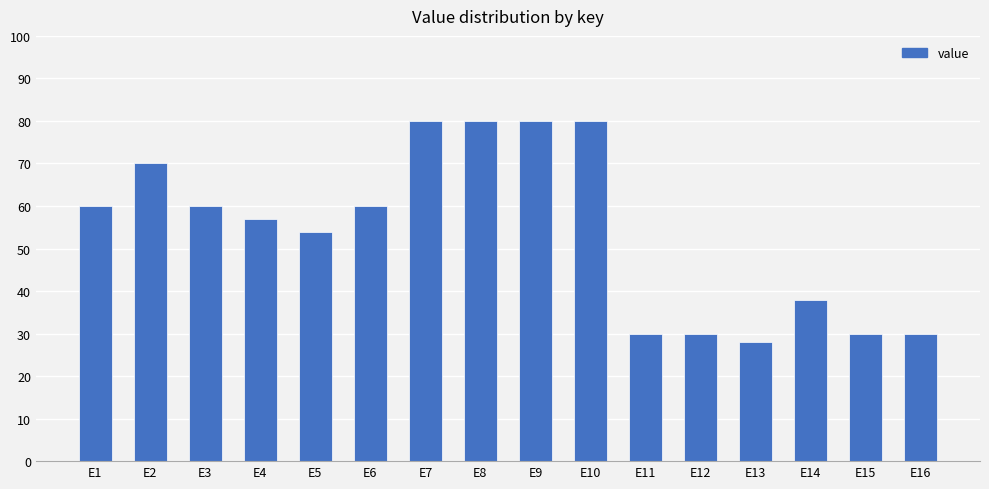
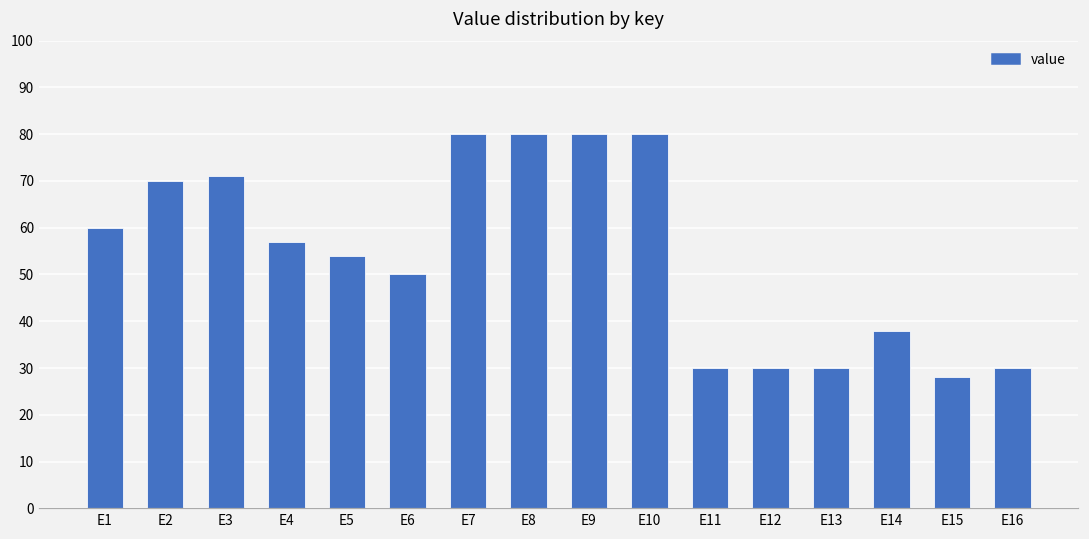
  {
    "E1": 60,
    "E2": 70,
-   "E3": 60,
+   "E3": 71,
    "E4": 57,
    "E5": 54,
-   "E6": 60,
+   "E6": 50,
    "E7": 80,
    "E8": 80,
    "E9": 80,
    "E10": 80,
    "E11": 30,
    "E12": 30,
-   "E13": 28,
+   "E13": 30,
    "E14": 38,
-   "E15": 30,
+   "E15": 28,
    "E16": 30
  }
